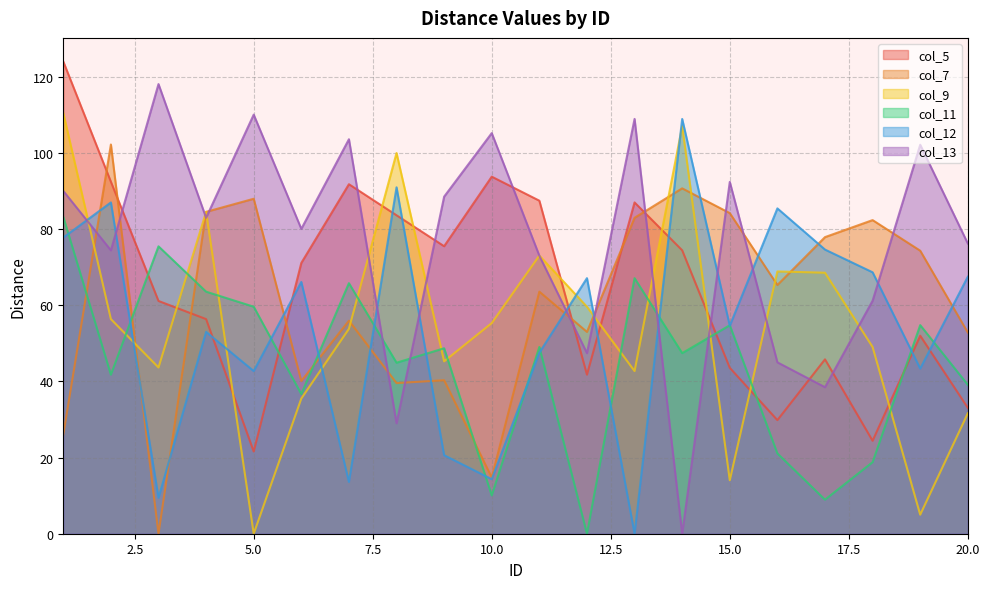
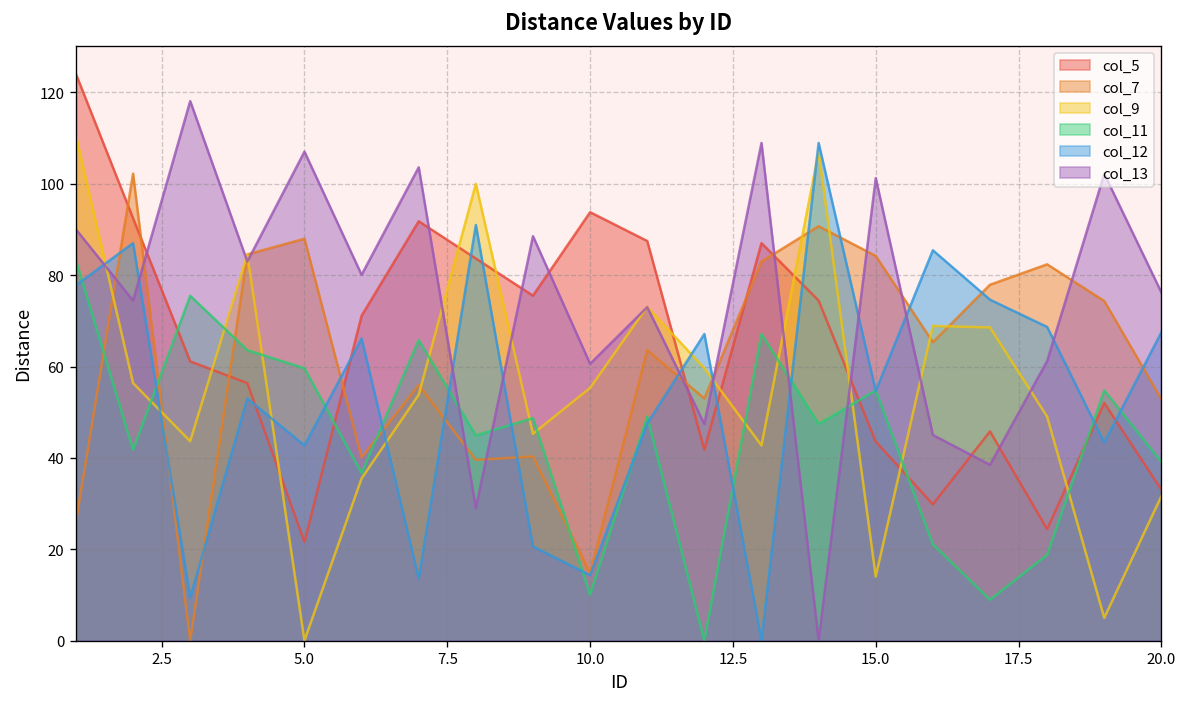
  {
    "col_11": {
      "5.0": 60,
      "10.0": 10,
      "20.0": 39
    },
    "col_12": {
      "5.0": 43,
      "20.0": 67
    },
    "col_13": {
-     "5.0": 110,
-     "10.0": 105,
-     "15.0": 92,
+     "5.0": 107,
+     "10.0": 61,
+     "15.0": 101,
      "20.0": 76
    }
  }
